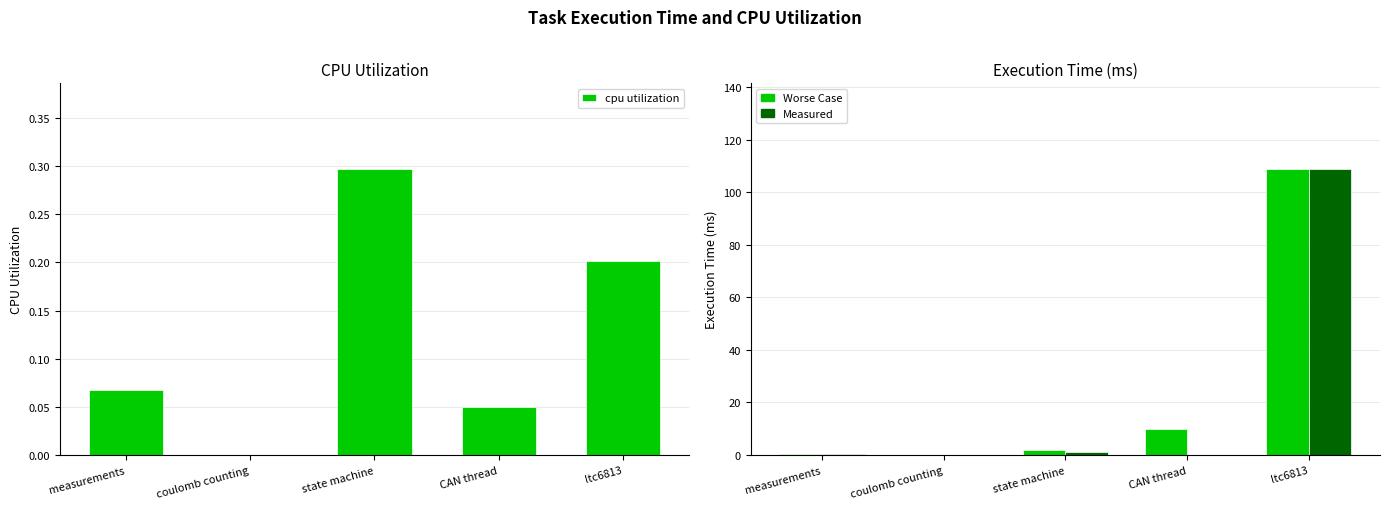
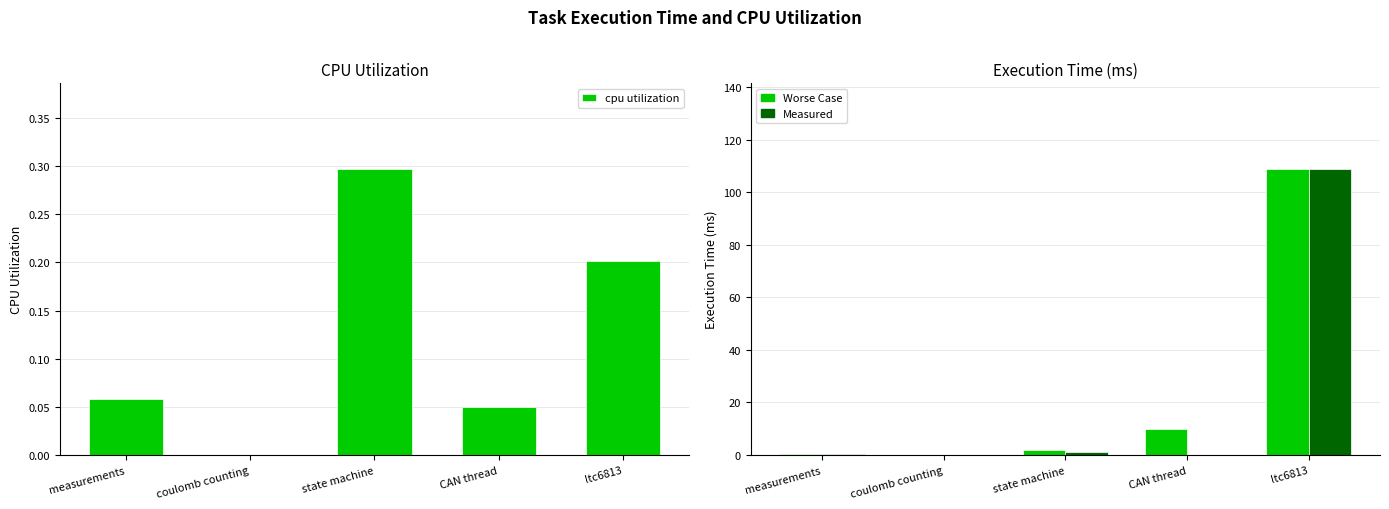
  {
    "CPU Utilization": {
-     "measurements": 0.07,
+     "measurements": 0.06,
      "state machine": 0.30,
      "CAN thread": 0.05,
      "ltc6813": 0.20
    }
  }
